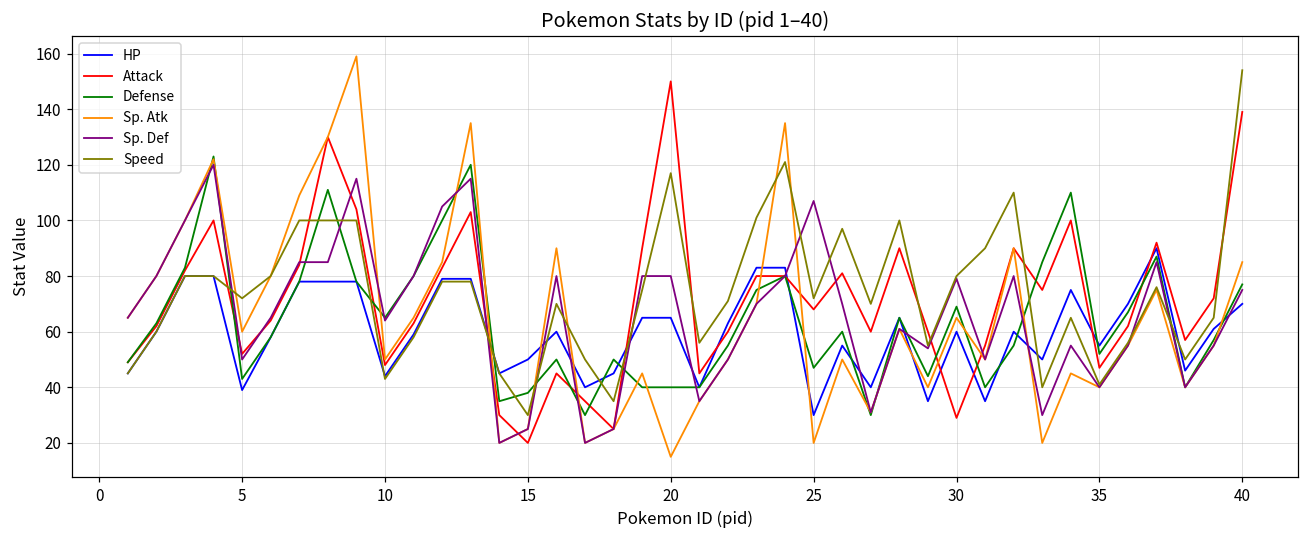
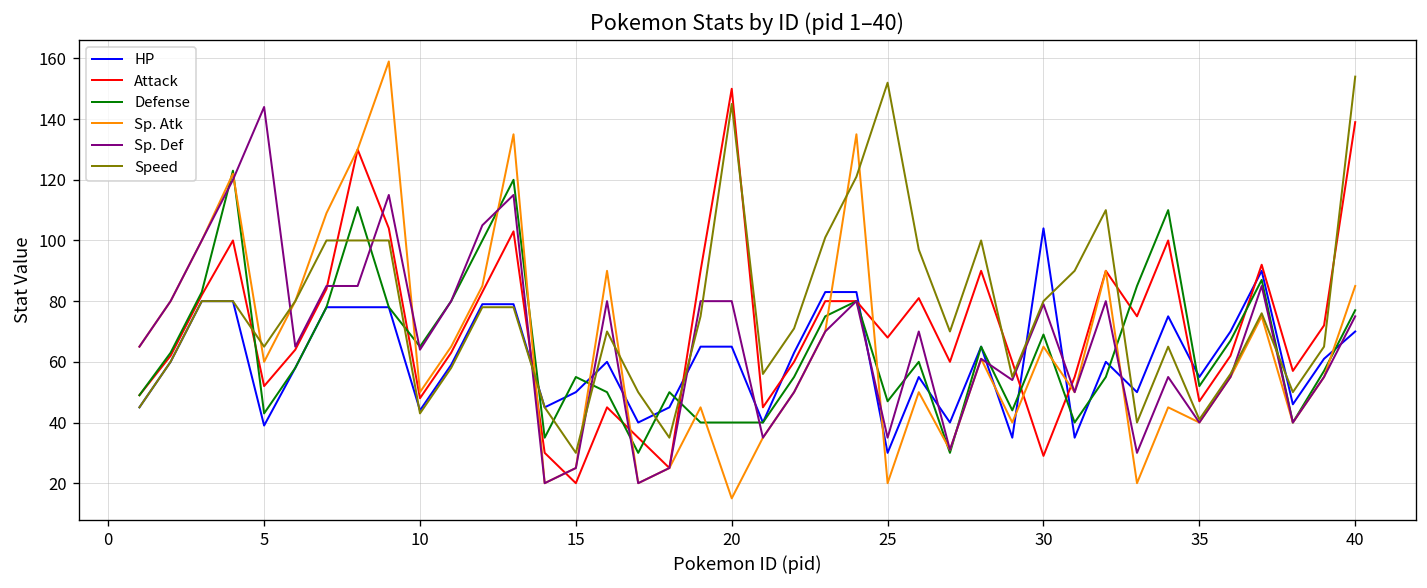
  {
    "HP": {
      "5": 39,
      "15": 50,
      "20": 65,
      "25": 30,
-     "30": 60,
+     "30": 104,
      "35": 55,
      "40": 70
    },
    "Attack": {
      "5": 52,
      "10": 48,
      "15": 20,
      "20": 150,
      "25": 68,
      "30": 29,
      "35": 47,
      "40": 139
    },
    "Defense": {
      "5": 43,
-     "15": 38,
+     "15": 55,
      "20": 40,
      "25": 47,
      "30": 69,
      "35": 52,
      "40": 77
    },
    "Sp. Atk": {
      "5": 60,
      "10": 50,
      "20": 15,
      "25": 20,
      "30": 65,
      "40": 85
    },
    "Sp. Def": {
-     "5": 50,
+     "5": 144,
      "20": 80,
-     "25": 107,
+     "25": 35,
      "40": 75
    },
    "Speed": {
-     "5": 72,
+     "5": 65,
      "15": 30,
-     "20": 117,
-     "25": 72,
+     "20": 145,
+     "25": 152,
      "40": 154
    }
  }
